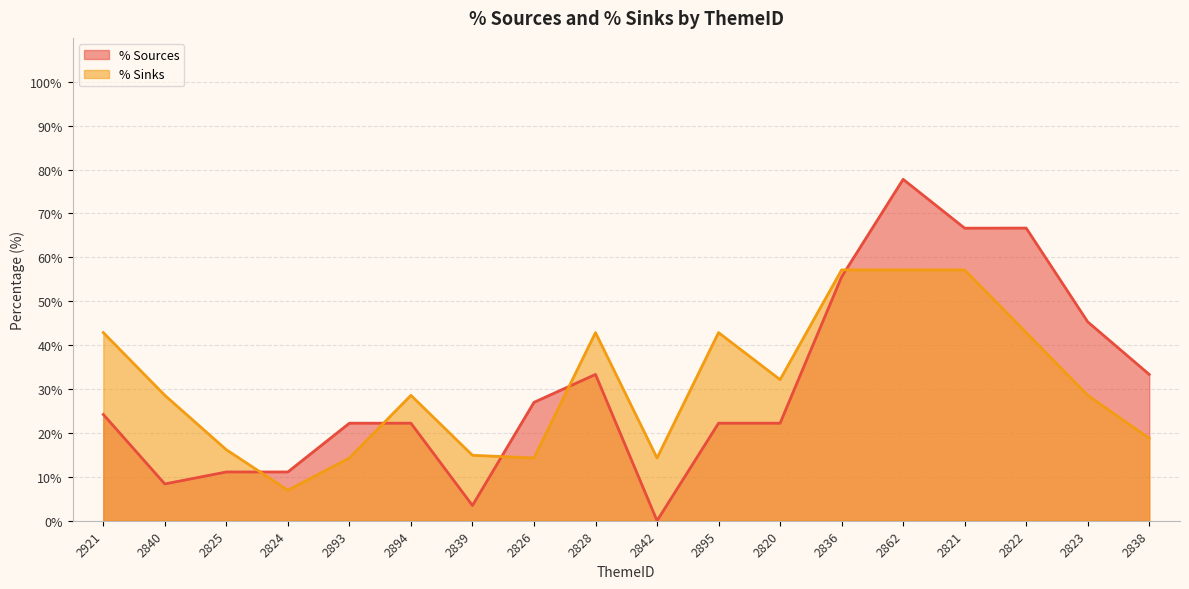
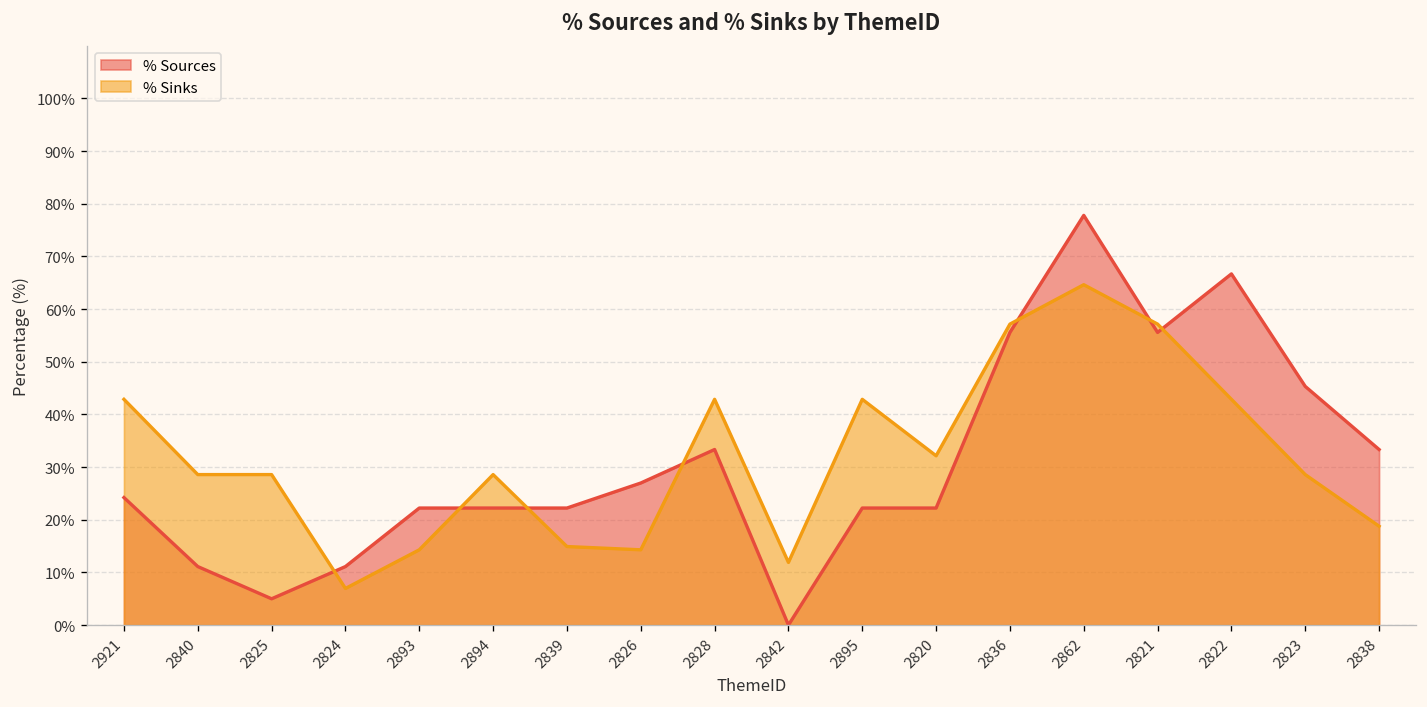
  {
    "% Sources": {
      "2921": "24%",
-     "2840": "8%",
-     "2825": "11%",
+     "2840": "11%",
+     "2825": "5%",
      "2824": "11%",
      "2893": "22%",
      "2894": "22%",
-     "2839": "3%",
+     "2839": "22%",
      "2826": "27%",
      "2828": "33%",
      "2842": "0%",
      "2895": "22%",
      "2820": "22%",
      "2836": "56%",
      "2862": "78%",
-     "2821": "67%",
+     "2821": "56%",
      "2822": "67%",
      "2823": "45%",
      "2838": "33%"
    },
    "% Sinks": {
      "2921": "43%",
      "2840": "29%",
-     "2825": "16%",
+     "2825": "29%",
      "2824": "7%",
      "2893": "14%",
      "2894": "29%",
      "2839": "15%",
      "2826": "14%",
      "2828": "43%",
-     "2842": "14%",
+     "2842": "12%",
      "2895": "43%",
      "2820": "32%",
      "2836": "57%",
-     "2862": "57%",
+     "2862": "65%",
      "2821": "57%",
      "2822": "43%",
      "2823": "29%",
      "2838": "19%"
    }
  }
